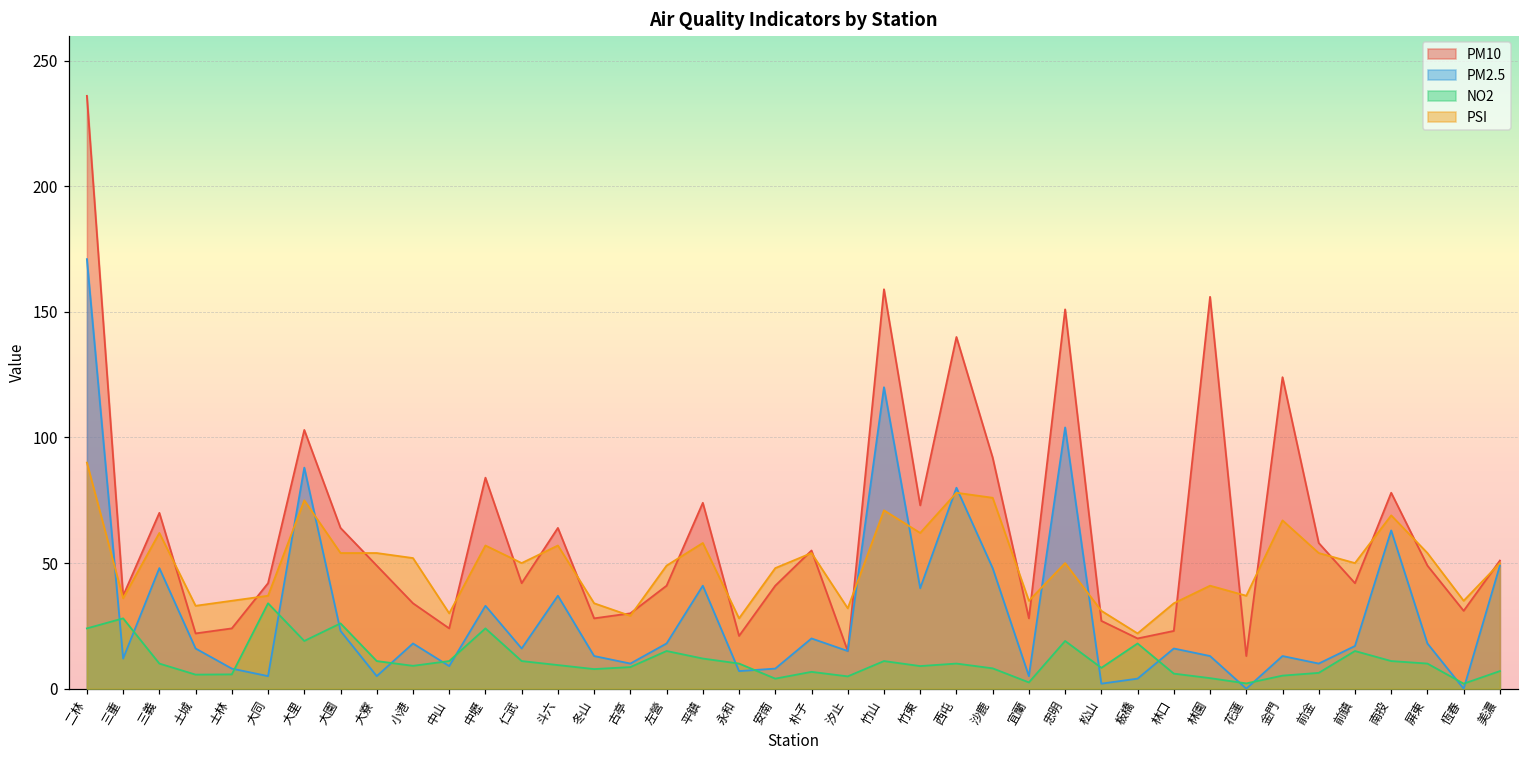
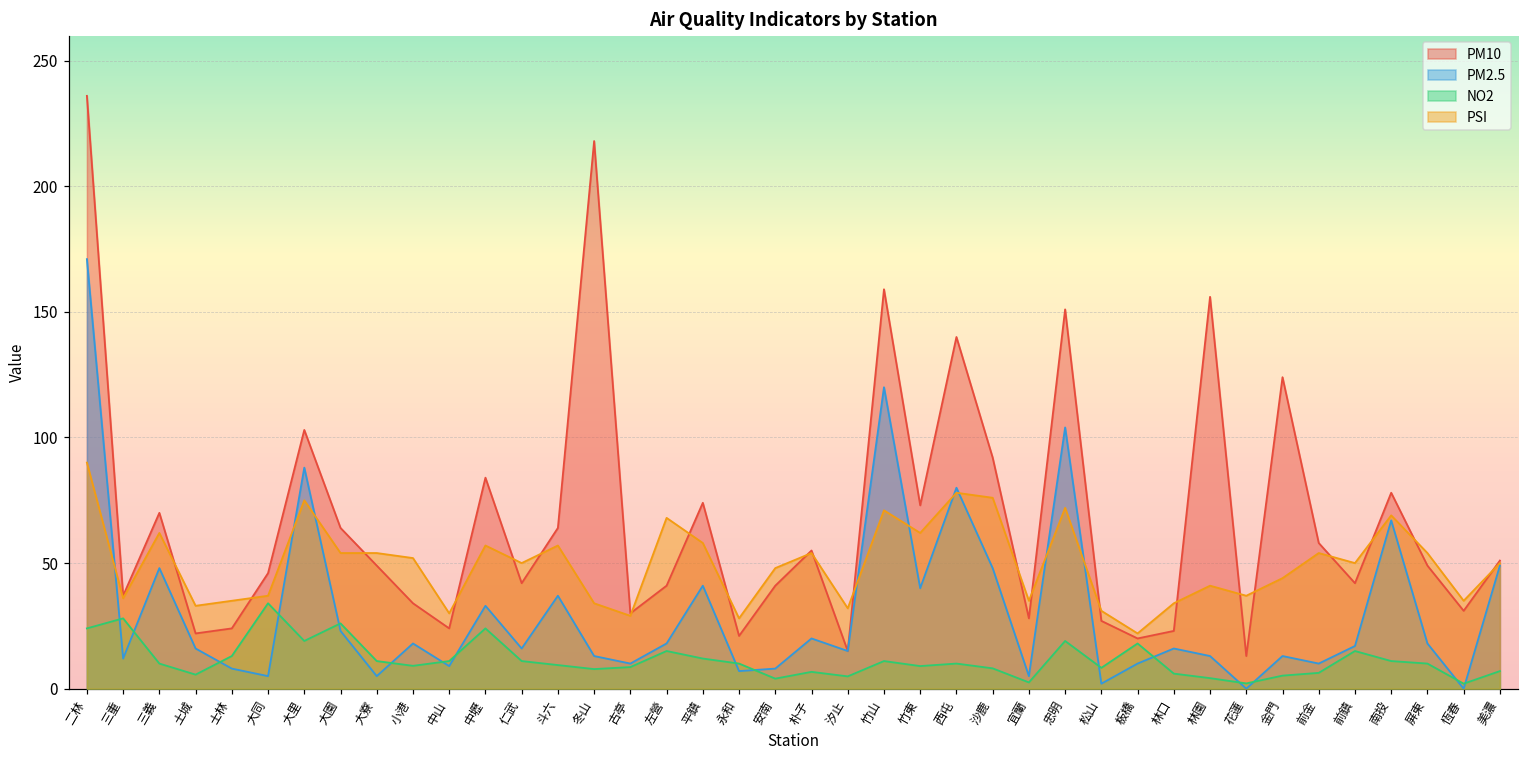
  {
    "PM10": {
      "二林": 236,
      "三義": 70,
      "土城": 22,
      "士林": 24,
-     "大同": 42,
+     "大同": 46,
      "大里": 103,
      "大園": 64,
      "大寮": 49,
      "小港": 34,
      "中山": 24,
      "中壢": 84,
      "仁武": 42,
      "斗六": 64,
-     "冬山": 28,
+     "冬山": 218,
      "左營": 41,
      "平鎮": 74,
      "永和": 21,
      "安南": 41,
      "竹山": 159,
      "竹東": 73,
      "西屯": 140,
      "沙鹿": 92,
      "宜蘭": 28,
      "忠明": 151,
      "松山": 27,
      "板橋": 20,
      "林口": 23,
      "林園": 156,
      "花蓮": 13,
      "金門": 124,
      "前金": 58,
      "前鎮": 42,
      "南投": 78,
      "屏東": 49,
      "恆春": 31
    },
    "PM2.5": {
      "二林": 171,
      "三重": 12,
      "三義": 48,
      "土城": 16,
      "士林": 8,
      "大同": 5,
      "大里": 88,
      "大園": 23,
      "大寮": 5,
      "小港": 18,
      "中山": 9,
      "中壢": 33,
      "仁武": 16,
      "斗六": 37,
      "冬山": 13,
      "古亭": 10,
      "左營": 18,
      "平鎮": 41,
      "永和": 7,
      "安南": 8,
      "朴子": 20,
      "竹山": 120,
      "竹東": 40,
      "西屯": 80,
      "沙鹿": 48,
      "宜蘭": 5,
      "忠明": 104,
      "松山": 2,
-     "板橋": 4,
+     "板橋": 10,
      "林口": 16,
      "林園": 13,
      "花蓮": 0,
      "金門": 13,
      "前金": 10,
      "前鎮": 17,
-     "南投": 63,
+     "南投": 67,
      "屏東": 18,
      "恆春": 0
    },
    "NO2": {
      "二林": 24,
      "三重": 28,
      "三義": 10,
      "土城": 6,
-     "士林": 6,
+     "士林": 13,
      "大同": 34,
      "大里": 19,
      "大園": 26,
      "大寮": 11,
      "小港": 9,
      "中山": 11,
      "中壢": 24,
      "仁武": 11,
      "斗六": 9,
      "冬山": 8,
      "古亭": 9,
      "左營": 15,
      "平鎮": 12,
      "永和": 10,
      "安南": 4,
      "朴子": 7,
      "汐止": 5,
      "竹山": 11,
      "竹東": 9,
      "西屯": 10,
      "沙鹿": 8,
      "宜蘭": 3,
      "忠明": 19,
      "松山": 8,
      "板橋": 18,
      "林口": 6,
      "林園": 4,
      "花蓮": 2,
      "金門": 5,
      "前金": 6,
      "前鎮": 15,
      "南投": 11,
      "屏東": 10,
      "恆春": 2,
      "美濃": 7
    },
    "PSI": {
      "二林": 90,
      "三義": 62,
      "土城": 33,
      "士林": 35,
      "大同": 37,
      "大里": 75,
      "大園": 54,
      "大寮": 54,
      "小港": 52,
      "中山": 30,
      "中壢": 57,
      "仁武": 50,
      "斗六": 57,
      "冬山": 34,
-     "左營": 49,
+     "左營": 68,
      "平鎮": 58,
      "永和": 28,
      "安南": 48,
      "汐止": 32,
      "竹山": 71,
      "竹東": 62,
      "西屯": 78,
      "沙鹿": 76,
      "宜蘭": 35,
-     "忠明": 50,
+     "忠明": 72,
      "松山": 31,
      "板橋": 22,
      "林口": 34,
      "林園": 41,
      "花蓮": 37,
-     "金門": 67,
+     "金門": 44,
      "前金": 54,
      "前鎮": 50,
      "南投": 69,
      "屏東": 54,
      "恆春": 35
    }
  }
